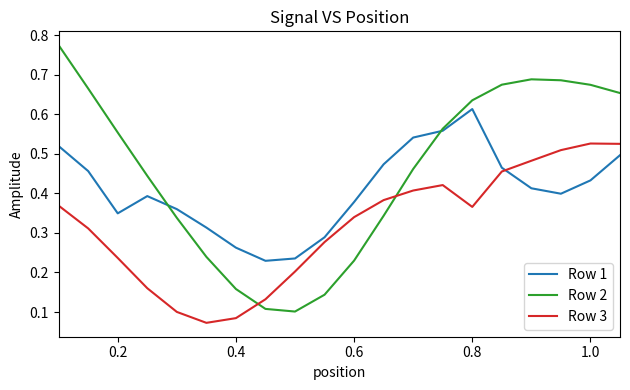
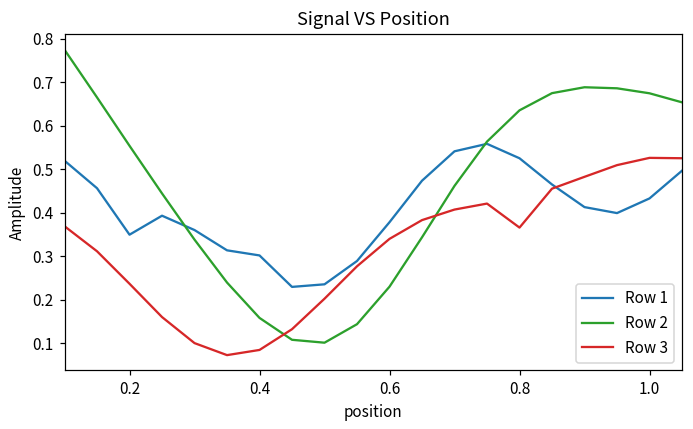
  {
    "Row 1": {
      "0.2": 0.35,
-     "0.4": 0.26,
+     "0.4": 0.30,
      "0.6": 0.38,
-     "0.8": 0.61,
+     "0.8": 0.53,
      "1.0": 0.43
    },
    "Row 2": {
      "0.2": 0.55,
      "0.4": 0.16,
      "0.6": 0.23,
      "0.8": 0.64,
      "1.0": 0.67
    },
    "Row 3": {
      "0.2": 0.24,
      "0.4": 0.08,
      "0.6": 0.34,
      "0.8": 0.37,
      "1.0": 0.53
    }
  }
